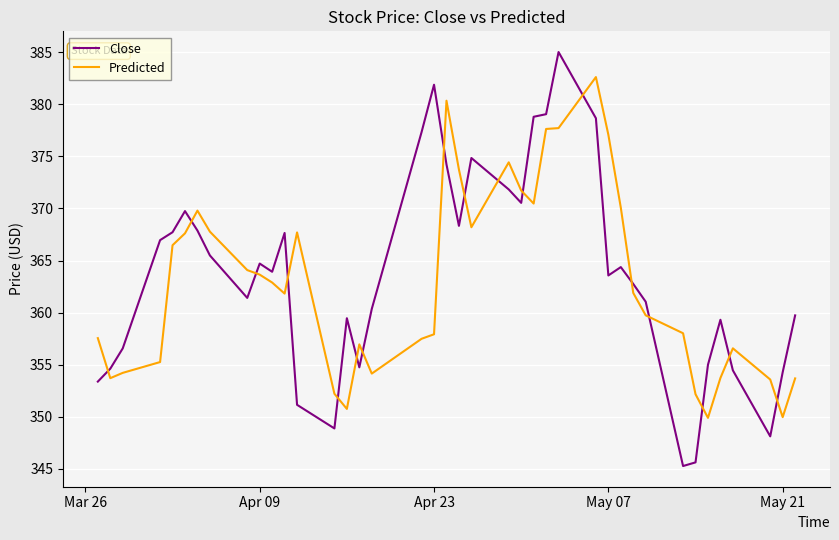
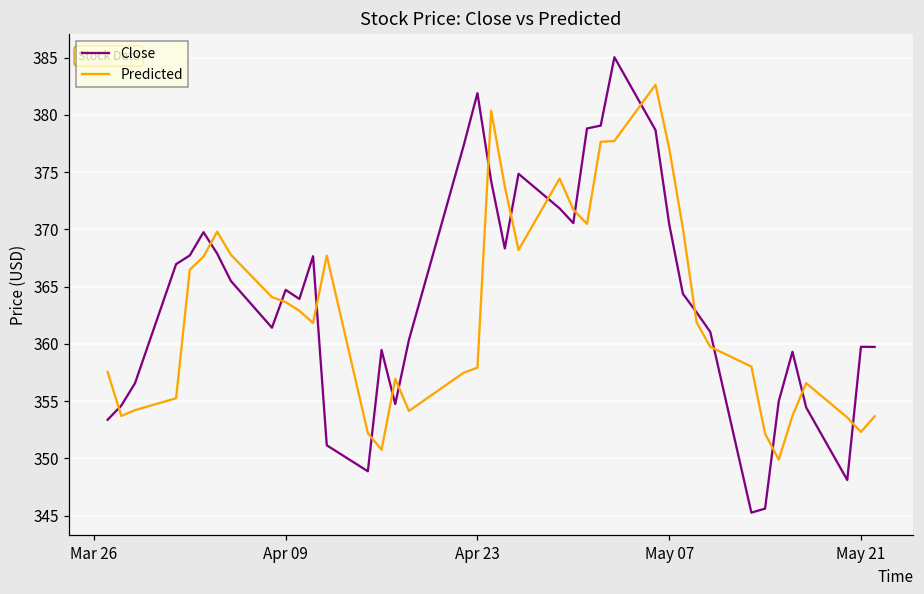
  {
    "Close": {
      "Apr 09": 364.7,
      "Apr 23": 381.9,
-     "May 07": 363.6,
-     "May 21": 354.3
+     "May 07": 370.5,
+     "May 21": 359.7
    },
    "Predicted": {
      "Apr 09": 363.6,
      "Apr 23": 357.9,
      "May 07": 377.1,
-     "May 21": 350.0
+     "May 21": 352.3
    }
  }
